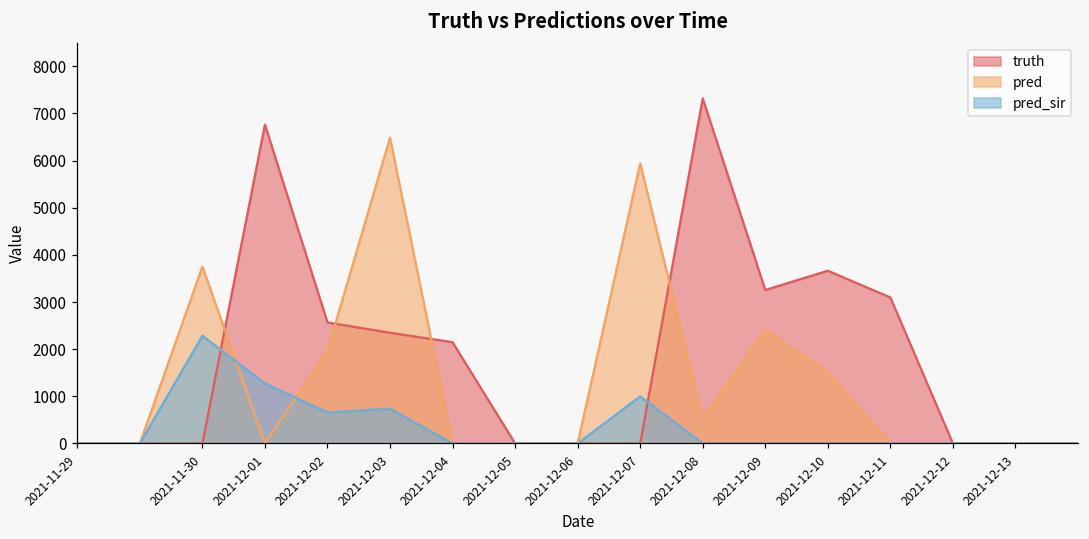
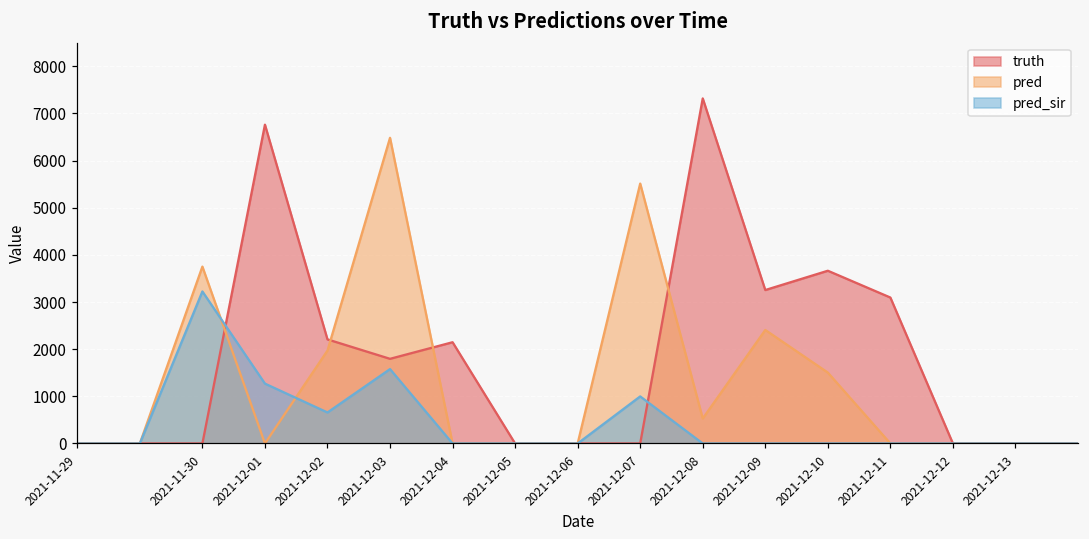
  {
    "truth": {
      "2021-11-30": 0,
      "2021-12-01": 6800,
-     "2021-12-02": 2600,
-     "2021-12-03": 2300,
+     "2021-12-02": 2200,
+     "2021-12-03": 1800,
      "2021-12-04": 2100,
      "2021-12-07": 0,
      "2021-12-08": 7300,
      "2021-12-09": 3300,
      "2021-12-10": 3700,
      "2021-12-11": 3100
    },
    "pred": {
      "2021-11-30": 3800,
      "2021-12-01": 0,
      "2021-12-02": 2000,
      "2021-12-03": 6500,
-     "2021-12-07": 5900,
+     "2021-12-07": 5500,
      "2021-12-08": 500,
      "2021-12-09": 2400,
      "2021-12-10": 1500
    },
    "pred_sir": {
-     "2021-11-30": 2300,
+     "2021-11-30": 3200,
      "2021-12-01": 1300,
      "2021-12-02": 700,
-     "2021-12-03": 700,
+     "2021-12-03": 1600,
      "2021-12-07": 1000,
      "2021-12-08": 0,
      "2021-12-09": 0,
      "2021-12-10": 0
    }
  }
